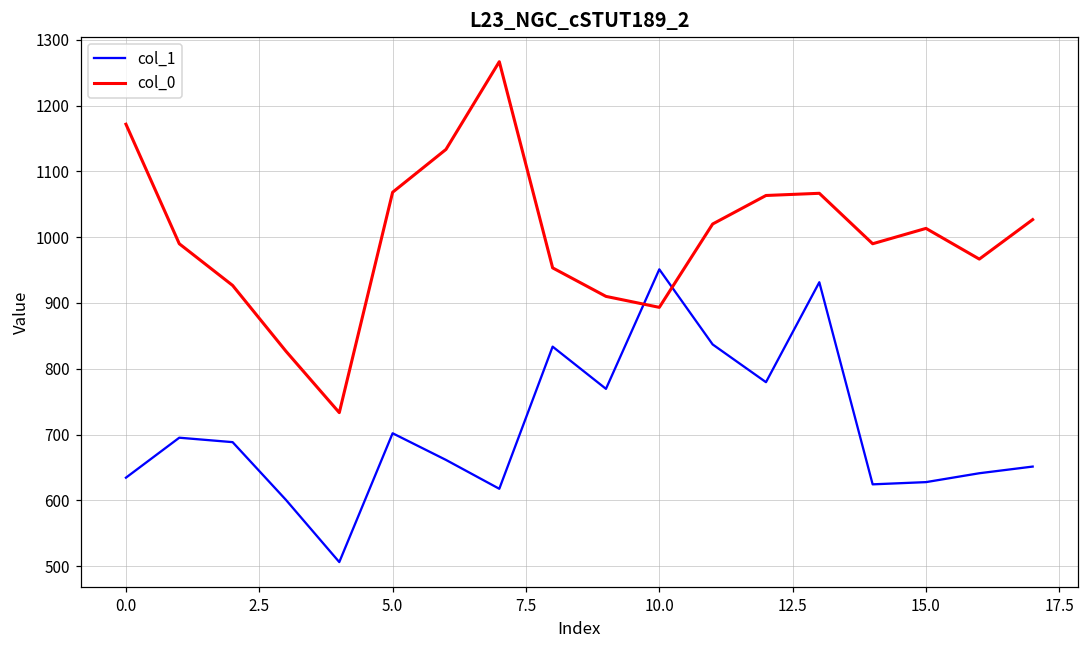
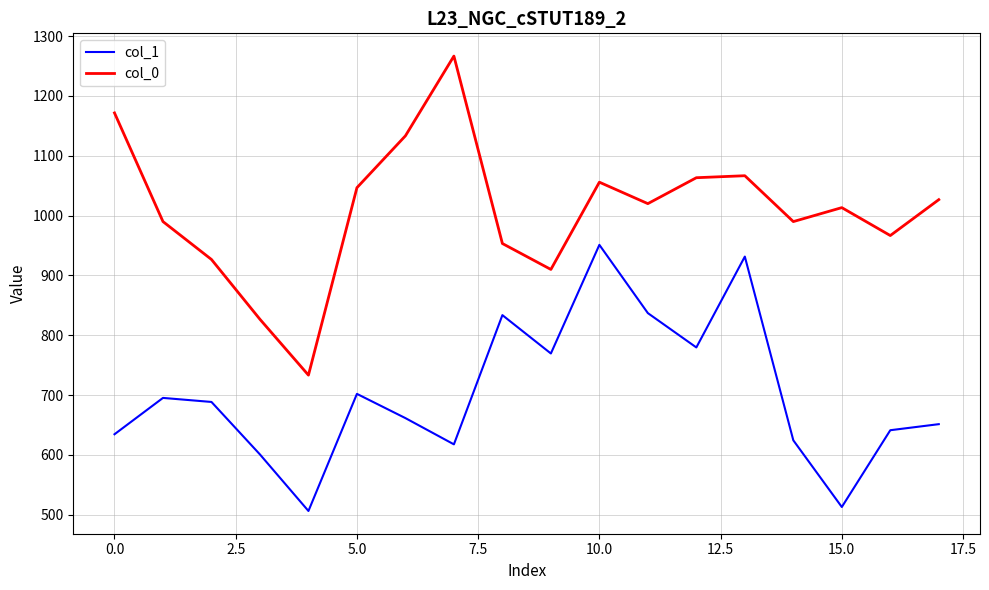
  {
    "col_1": {
      "0.0": 630,
      "5.0": 700,
      "10.0": 950,
-     "15.0": 630
+     "15.0": 510
    },
    "col_0": {
      "0.0": 1170,
-     "5.0": 1070,
-     "10.0": 890,
+     "5.0": 1050,
+     "10.0": 1060,
      "15.0": 1010
    }
  }
